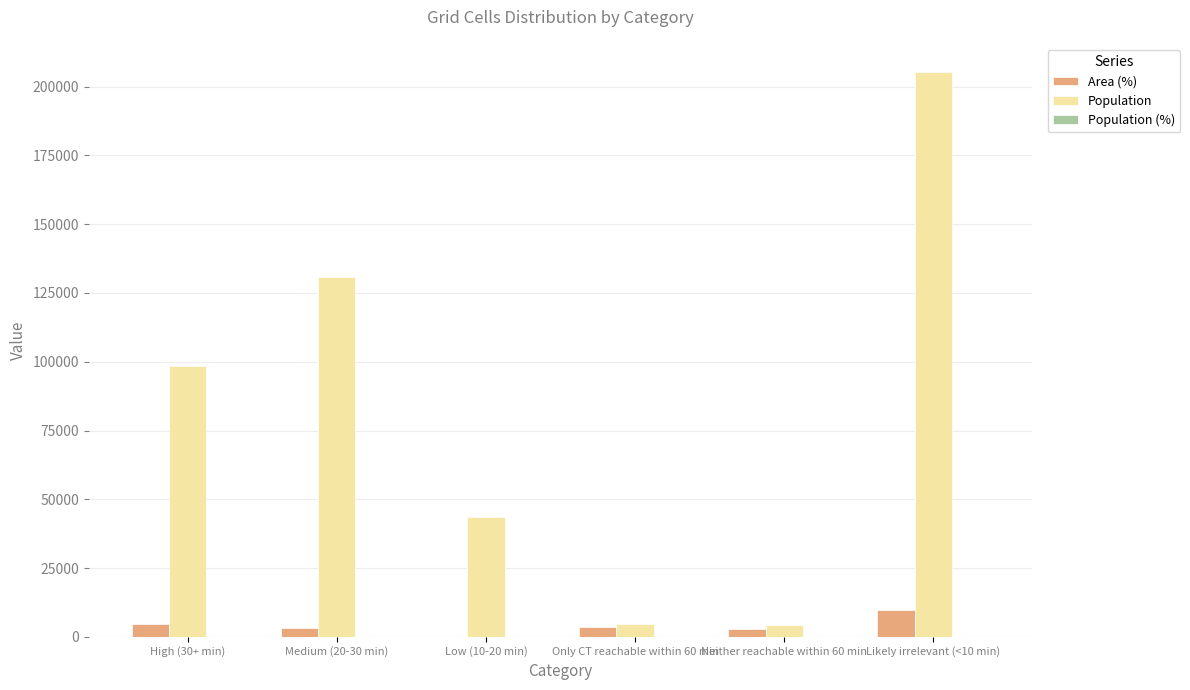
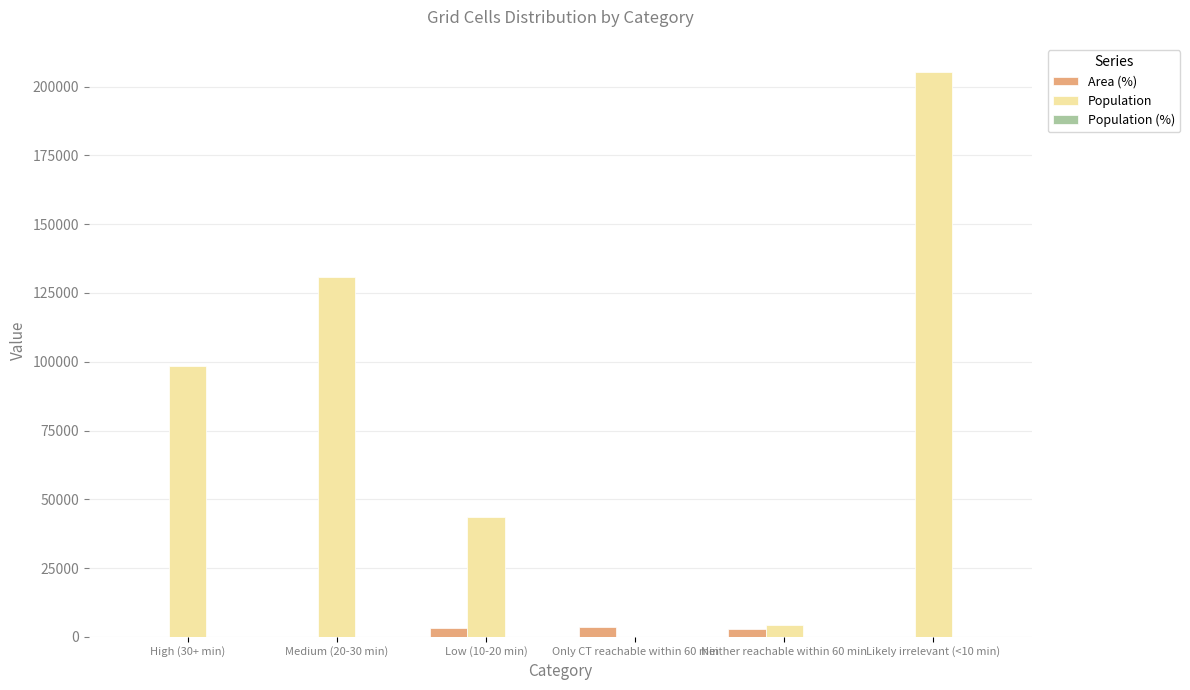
  {
    "Area (%)": {
-     "High (30+ min)": 5000,
-     "Medium (20-30 min)": 3000,
-     "Low (10-20 min)": 0,
+     "High (30+ min)": 0,
+     "Medium (20-30 min)": 0,
+     "Low (10-20 min)": 3000,
      "Only CT reachable within 60 min": 4000,
      "Neither reachable within 60 min": 3000,
-     "Likely irrelevant (<10 min)": 10000
+     "Likely irrelevant (<10 min)": 0
    },
    "Population": {
      "High (30+ min)": 98000,
      "Medium (20-30 min)": 131000,
      "Low (10-20 min)": 43000,
-     "Only CT reachable within 60 min": 5000,
+     "Only CT reachable within 60 min": 0,
      "Neither reachable within 60 min": 4000,
      "Likely irrelevant (<10 min)": 205000
    },
    "Population (%)": {
      "High (30+ min)": 0,
      "Medium (20-30 min)": 0,
      "Low (10-20 min)": 0,
      "Only CT reachable within 60 min": 0,
      "Neither reachable within 60 min": 0
    }
  }
